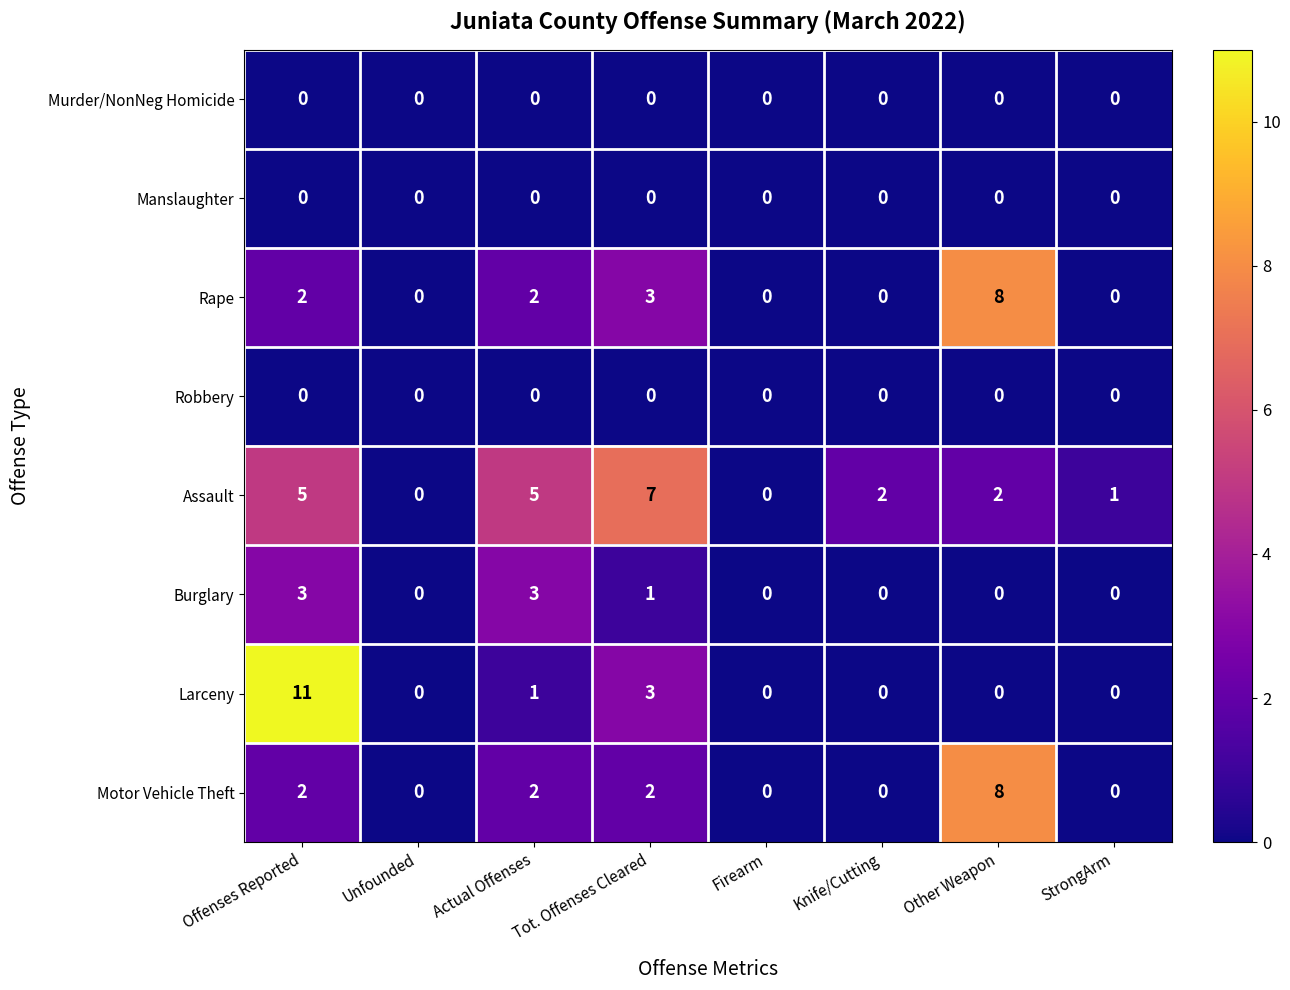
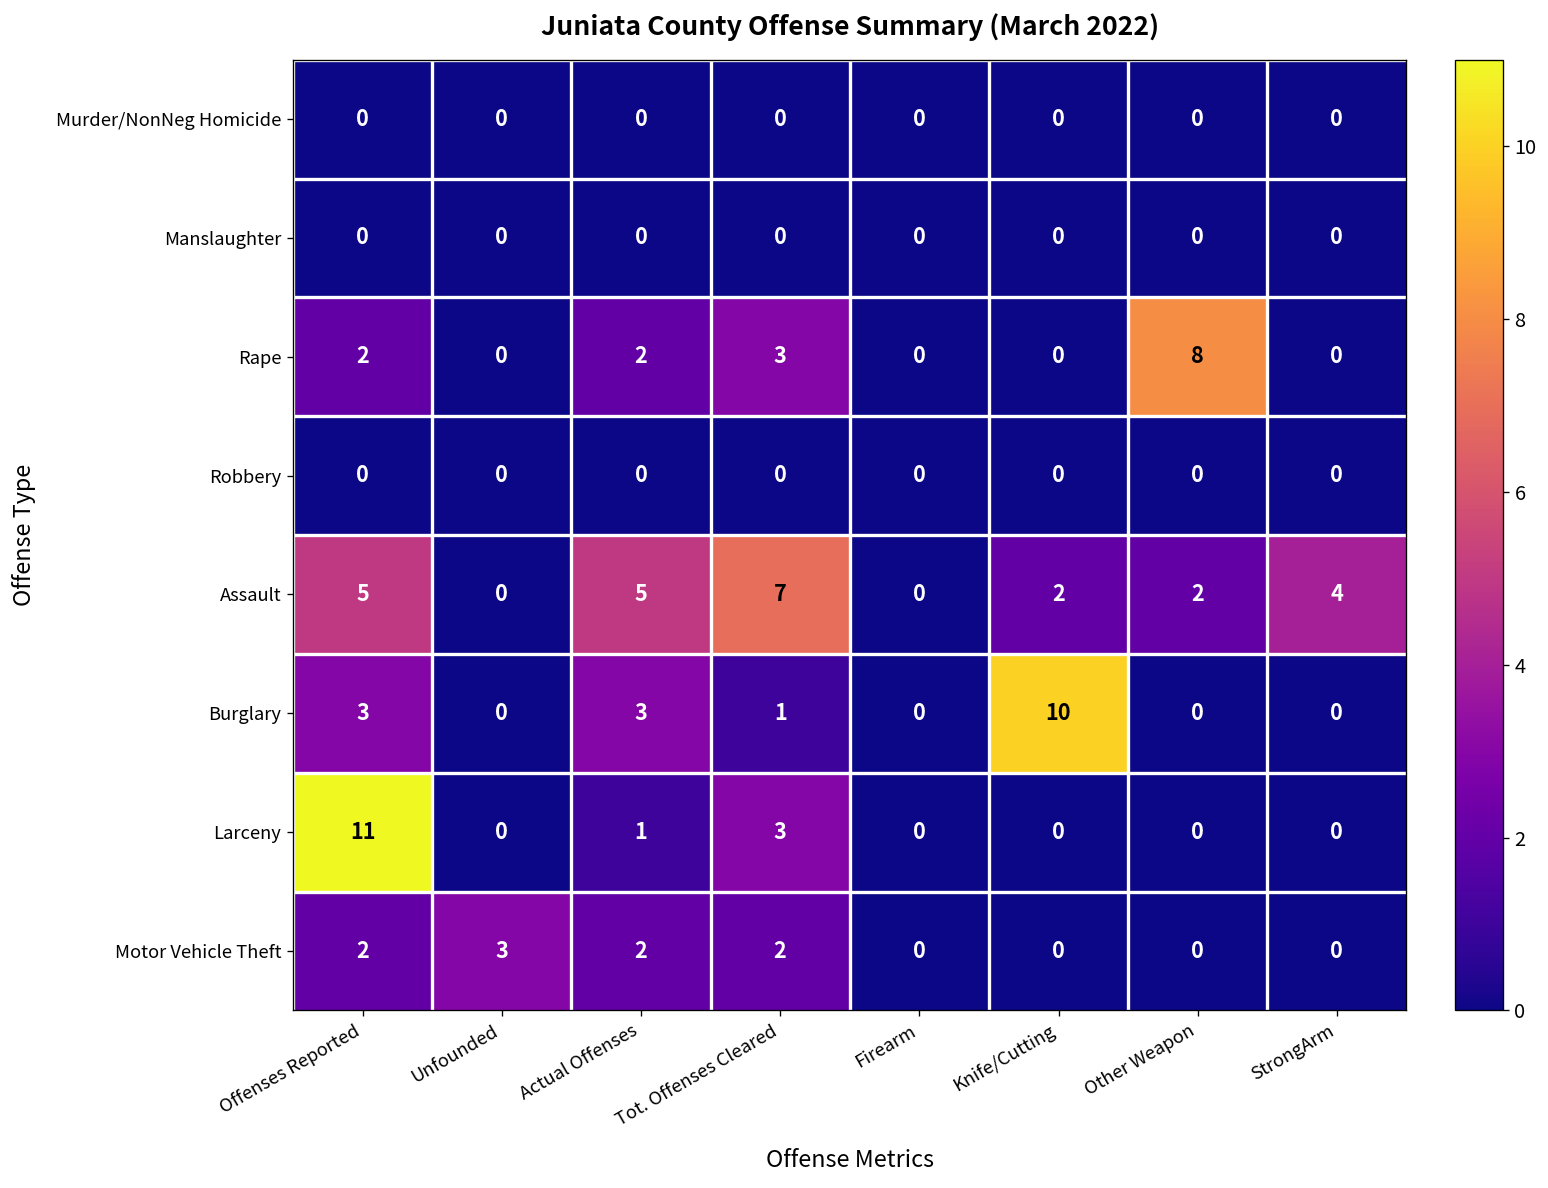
  {
    "Murder/NonNeg Homicide": {
      "Offenses Reported": 0,
      "Unfounded": 0,
      "Actual Offenses": 0,
      "Tot. Offenses Cleared": 0,
      "Firearm": 0,
      "Knife/Cutting": 0,
      "Other Weapon": 0,
      "StrongArm": 0
    },
    "Manslaughter": {
      "Offenses Reported": 0,
      "Unfounded": 0,
      "Actual Offenses": 0,
      "Tot. Offenses Cleared": 0,
      "Firearm": 0,
      "Knife/Cutting": 0,
      "Other Weapon": 0,
      "StrongArm": 0
    },
    "Rape": {
      "Offenses Reported": 2,
      "Unfounded": 0,
      "Actual Offenses": 2,
      "Tot. Offenses Cleared": 3,
      "Firearm": 0,
      "Knife/Cutting": 0,
      "Other Weapon": 8,
      "StrongArm": 0
    },
    "Robbery": {
      "Offenses Reported": 0,
      "Unfounded": 0,
      "Actual Offenses": 0,
      "Tot. Offenses Cleared": 0,
      "Firearm": 0,
      "Knife/Cutting": 0,
      "Other Weapon": 0,
      "StrongArm": 0
    },
    "Assault": {
      "Offenses Reported": 5,
      "Unfounded": 0,
      "Actual Offenses": 5,
      "Tot. Offenses Cleared": 7,
      "Firearm": 0,
      "Knife/Cutting": 2,
      "Other Weapon": 2,
-     "StrongArm": 1
+     "StrongArm": 4
    },
    "Burglary": {
      "Offenses Reported": 3,
      "Unfounded": 0,
      "Actual Offenses": 3,
      "Tot. Offenses Cleared": 1,
      "Firearm": 0,
-     "Knife/Cutting": 0,
+     "Knife/Cutting": 10,
      "Other Weapon": 0,
      "StrongArm": 0
    },
    "Larceny": {
      "Offenses Reported": 11,
      "Unfounded": 0,
      "Actual Offenses": 1,
      "Tot. Offenses Cleared": 3,
      "Firearm": 0,
      "Knife/Cutting": 0,
      "Other Weapon": 0,
      "StrongArm": 0
    },
    "Motor Vehicle Theft": {
      "Offenses Reported": 2,
-     "Unfounded": 0,
+     "Unfounded": 3,
      "Actual Offenses": 2,
      "Tot. Offenses Cleared": 2,
      "Firearm": 0,
      "Knife/Cutting": 0,
-     "Other Weapon": 8,
+     "Other Weapon": 0,
      "StrongArm": 0
    }
  }
